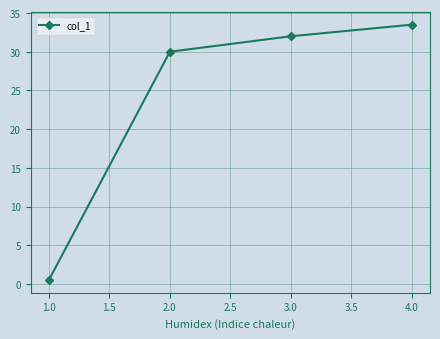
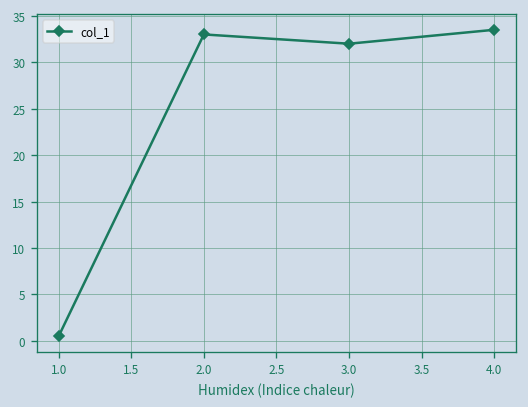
  {
    "1.0": 1,
-   "2.0": 30,
+   "2.0": 33,
    "3.0": 32,
    "4.0": 34
  }
